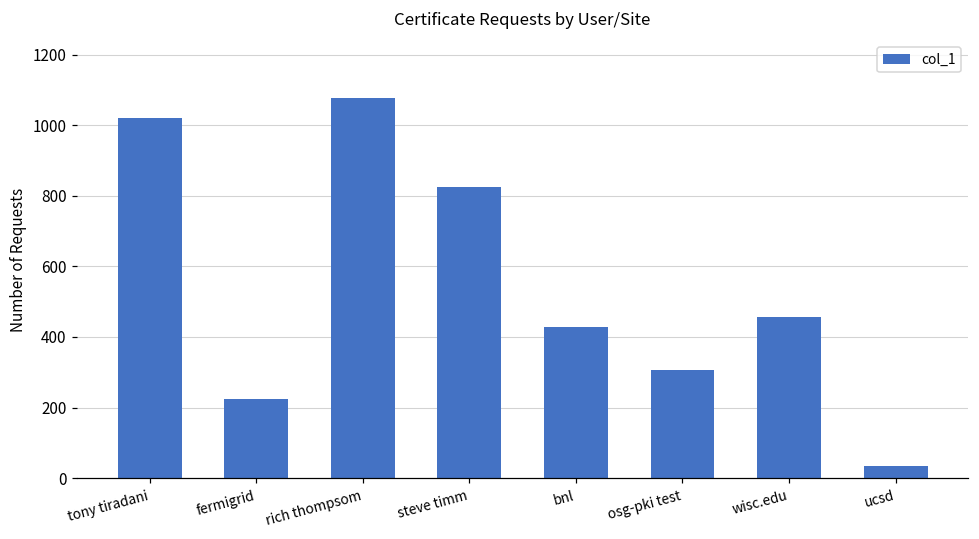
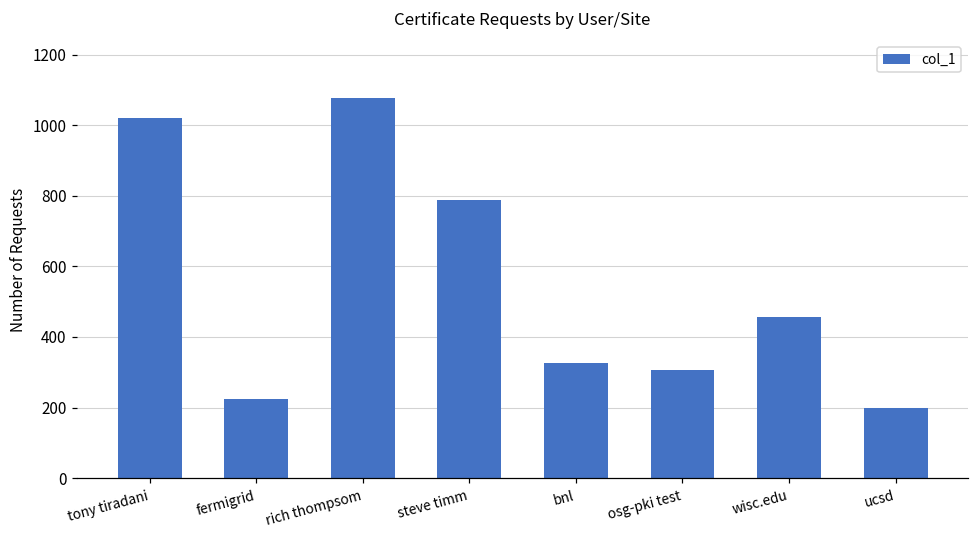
  {
    "tony tiradani": 1020,
    "fermigrid": 220,
    "rich thompsom": 1080,
-   "steve timm": 830,
-   "bnl": 430,
+   "steve timm": 790,
+   "bnl": 330,
    "osg-pki test": 310,
    "wisc.edu": 460,
-   "ucsd": 30
+   "ucsd": 200
  }
